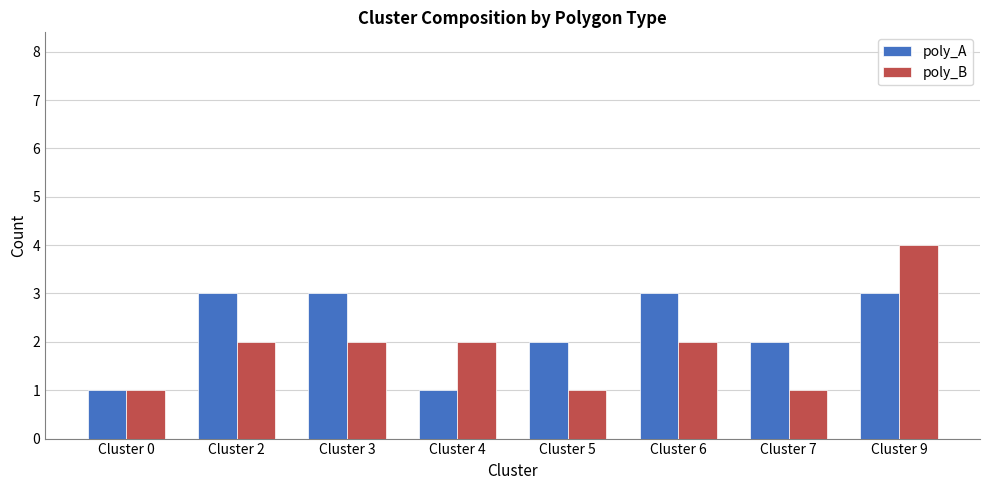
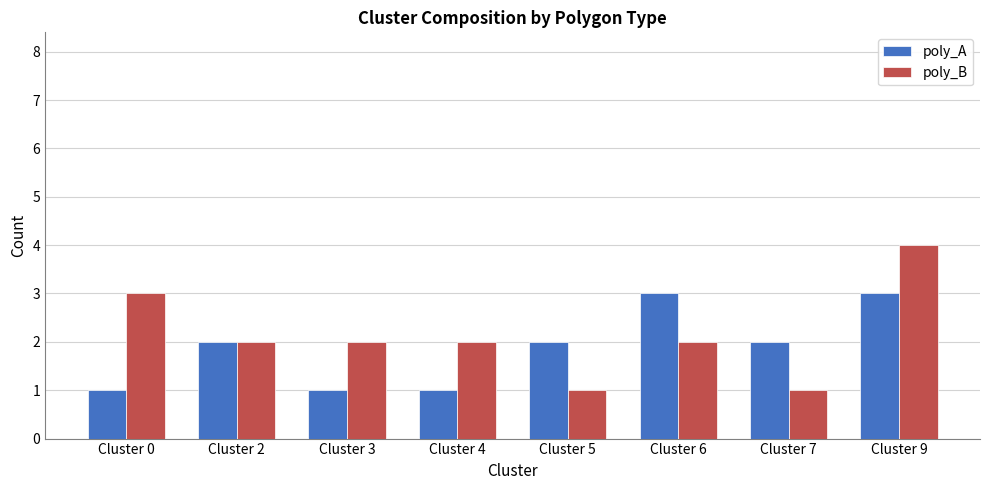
  {
    "poly_A": {
      "Cluster 0": 1,
-     "Cluster 2": 3,
-     "Cluster 3": 3,
+     "Cluster 2": 2,
+     "Cluster 3": 1,
      "Cluster 4": 1,
      "Cluster 5": 2,
      "Cluster 6": 3,
      "Cluster 7": 2,
      "Cluster 9": 3
    },
    "poly_B": {
-     "Cluster 0": 1,
+     "Cluster 0": 3,
      "Cluster 2": 2,
      "Cluster 3": 2,
      "Cluster 4": 2,
      "Cluster 5": 1,
      "Cluster 6": 2,
      "Cluster 7": 1,
      "Cluster 9": 4
    }
  }
